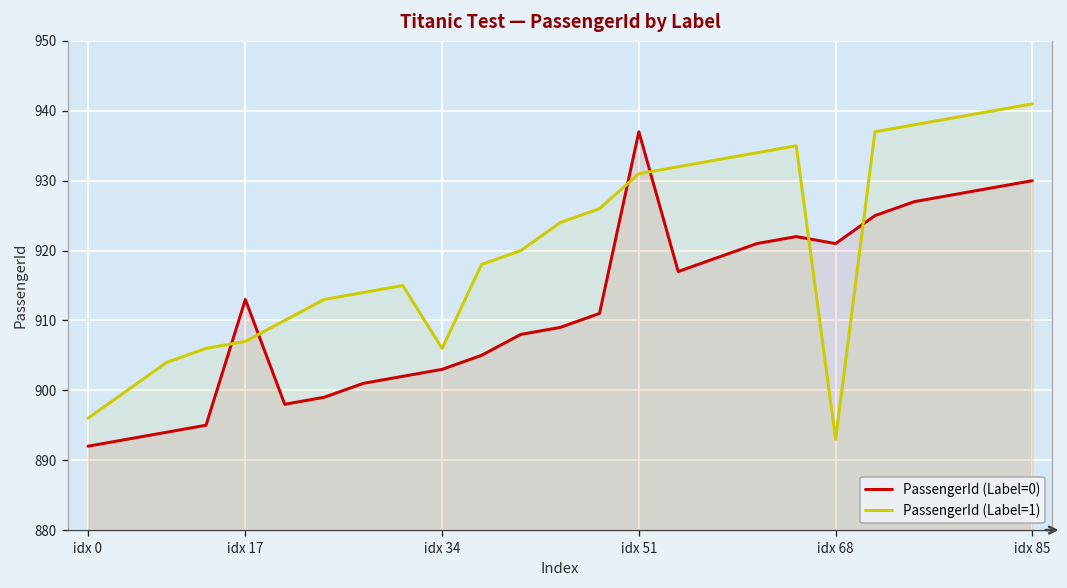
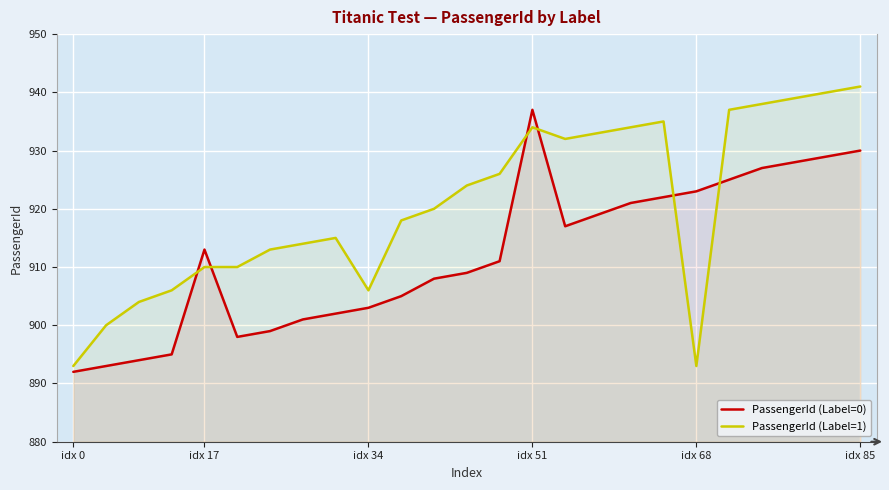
  {
    "PassengerId (Label=0)": {
      "idx 0": 892,
      "idx 17": 913,
      "idx 34": 903,
      "idx 51": 937,
-     "idx 68": 921,
+     "idx 68": 923,
      "idx 85": 930
    },
    "PassengerId (Label=1)": {
-     "idx 0": 896,
-     "idx 17": 907,
+     "idx 0": 893,
+     "idx 17": 910,
      "idx 34": 906,
-     "idx 51": 931,
+     "idx 51": 934,
      "idx 68": 893,
      "idx 85": 941
    }
  }
